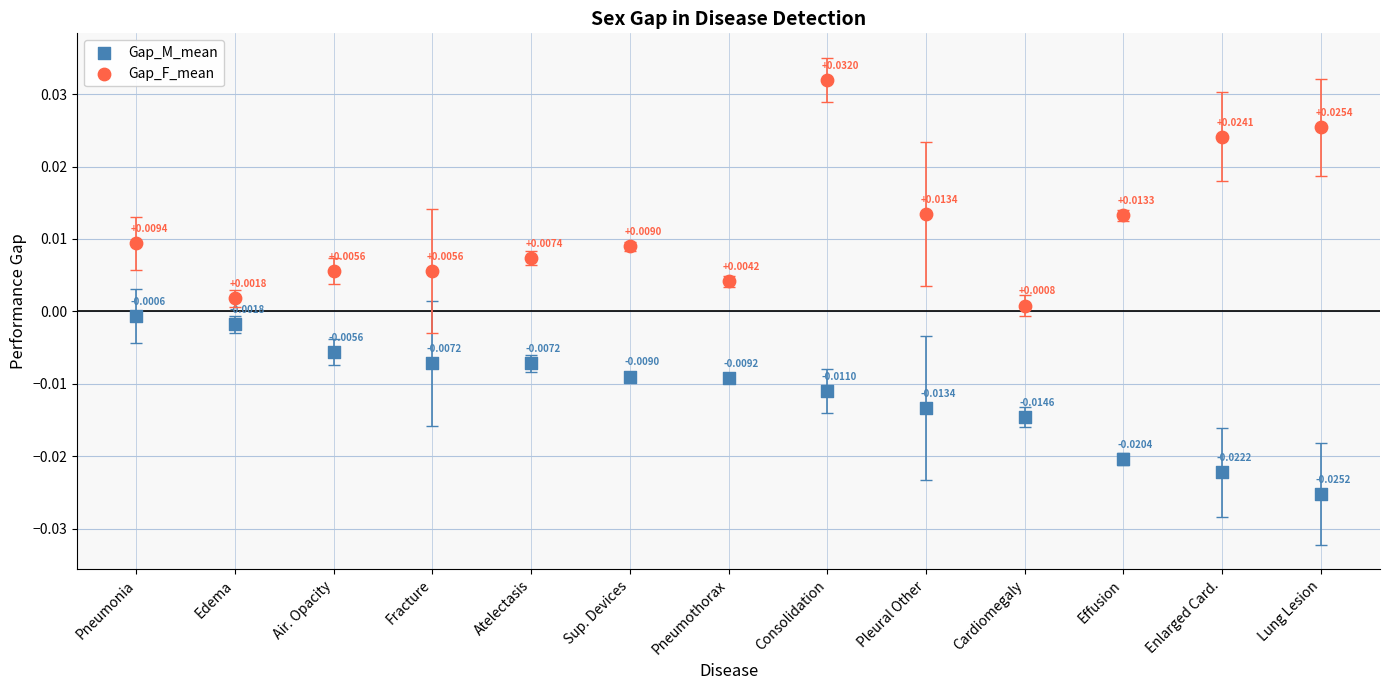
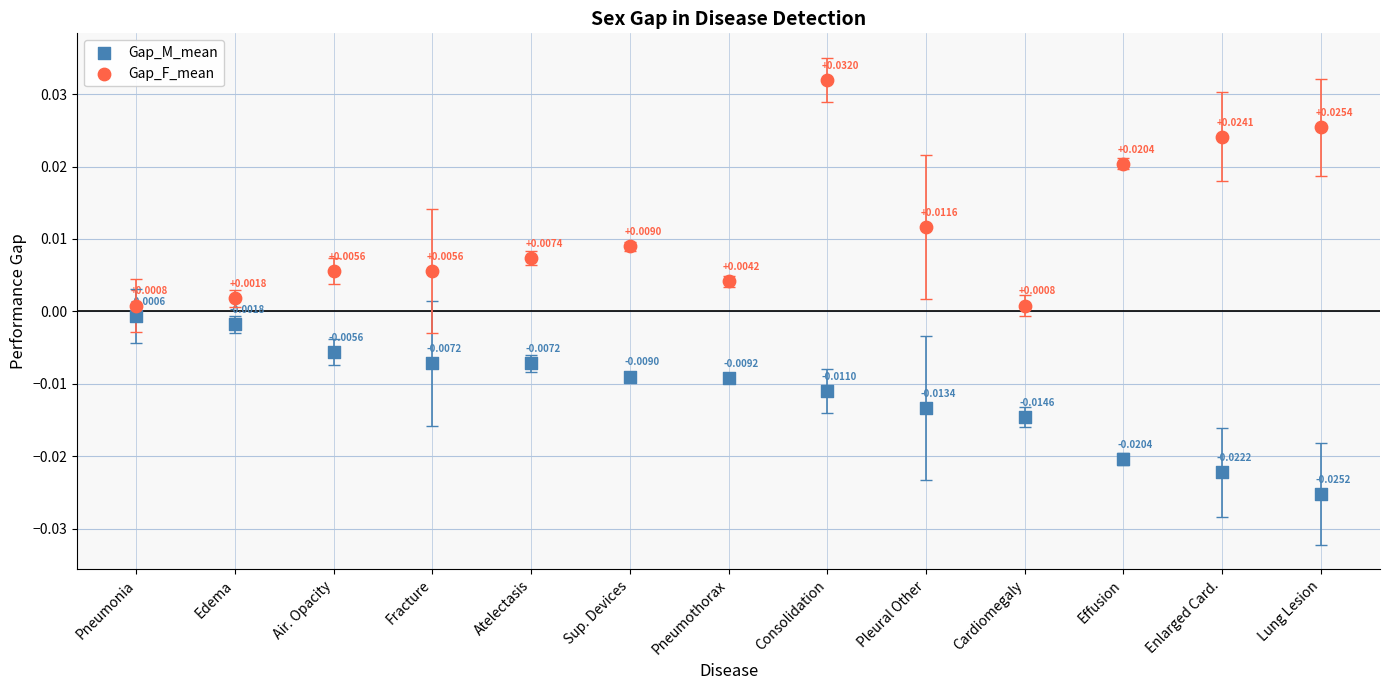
  {
    "Gap_F_mean": {
-     "Pneumonia": "+0.0094",
-     "Pleural Other": "+0.0134",
-     "Effusion": "+0.0133"
+     "Pneumonia": "+0.0008",
+     "Pleural Other": "+0.0116",
+     "Effusion": "+0.0204"
    }
  }
